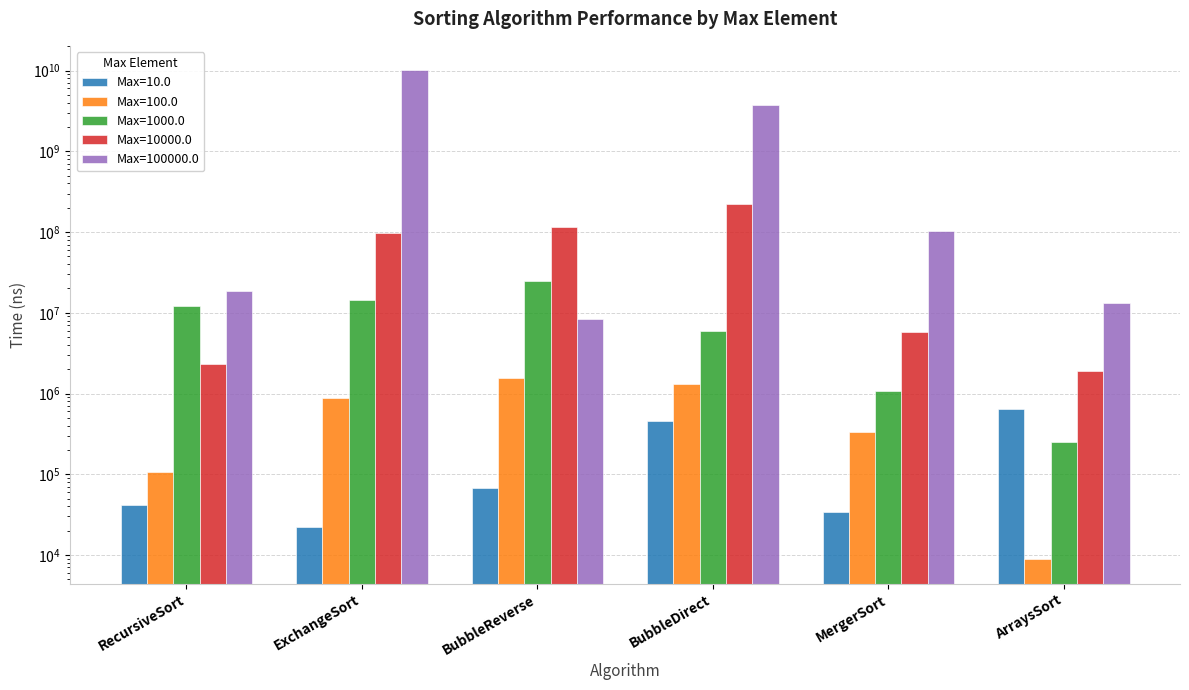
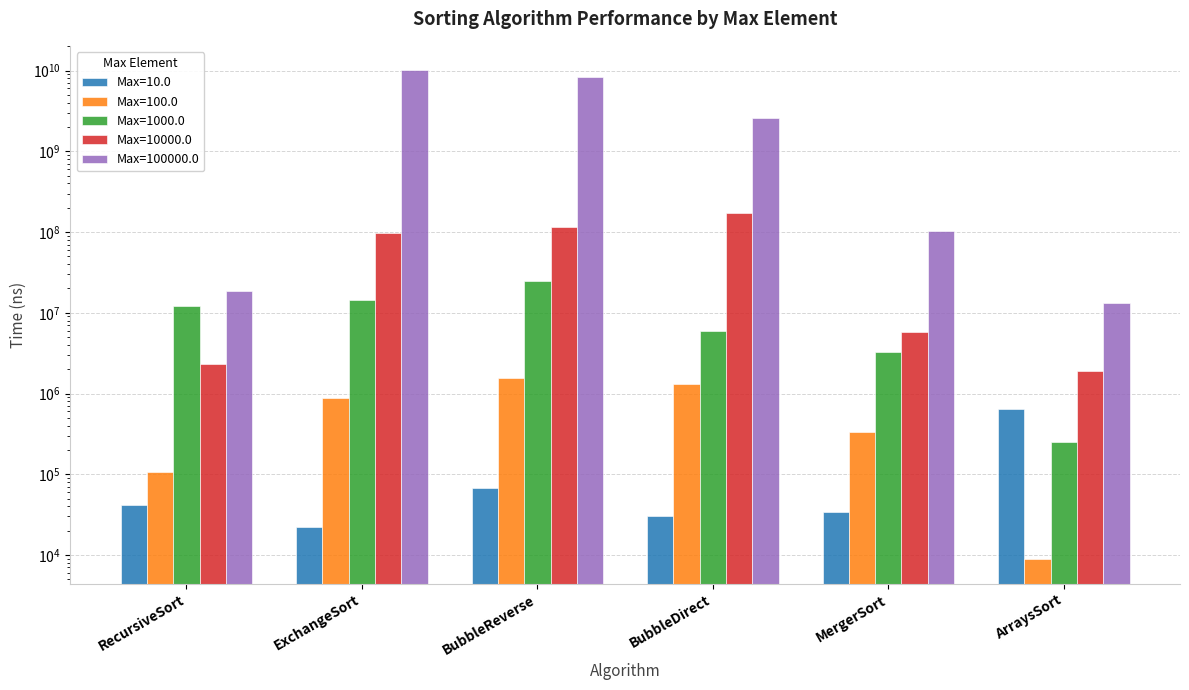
  {
    "Max=10.0": {
      "RecursiveSort": 40000,
      "ExchangeSort": 22000,
      "BubbleReverse": 70000,
-     "BubbleDirect": 500000,
+     "BubbleDirect": 31000,
      "MergerSort": 34000,
      "ArraysSort": 600000
    },
    "Max=100.0": {
      "RecursiveSort": 110000,
      "ExchangeSort": 900000,
      "BubbleReverse": 1600000,
      "BubbleDirect": 1300000,
      "MergerSort": 330000,
      "ArraysSort": 9000
    },
    "Max=1000.0": {
      "RecursiveSort": 12000000,
      "ExchangeSort": 14000000,
      "BubbleReverse": 25000000,
      "BubbleDirect": 6000000,
-     "MergerSort": 1100000,
+     "MergerSort": 3300000,
      "ArraysSort": 250000
    },
    "Max=10000.0": {
      "RecursiveSort": 2300000,
      "ExchangeSort": 100000000,
      "BubbleReverse": 120000000,
-     "BubbleDirect": 220000000,
+     "BubbleDirect": 170000000,
      "MergerSort": 6000000,
      "ArraysSort": 1900000
    },
    "Max=100000.0": {
      "RecursiveSort": 19000000,
      "ExchangeSort": 10000000000,
-     "BubbleReverse": 8000000,
-     "BubbleDirect": 4000000000,
+     "BubbleReverse": 8000000000,
+     "BubbleDirect": 2600000000,
      "MergerSort": 100000000,
      "ArraysSort": 13000000
    }
  }
